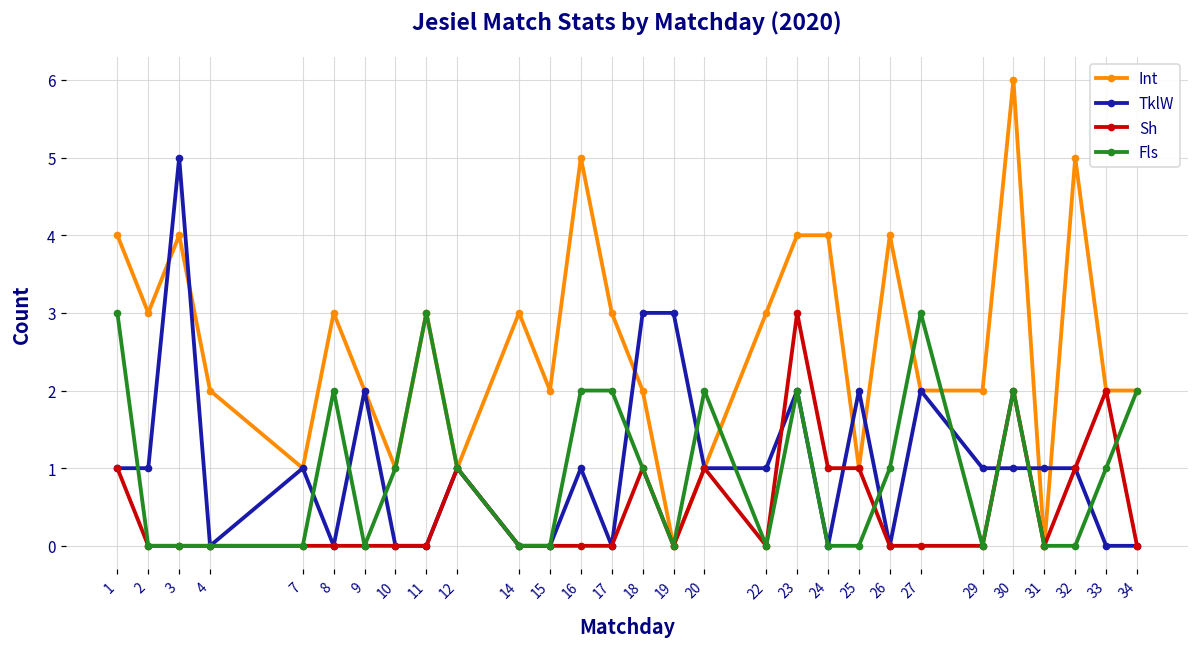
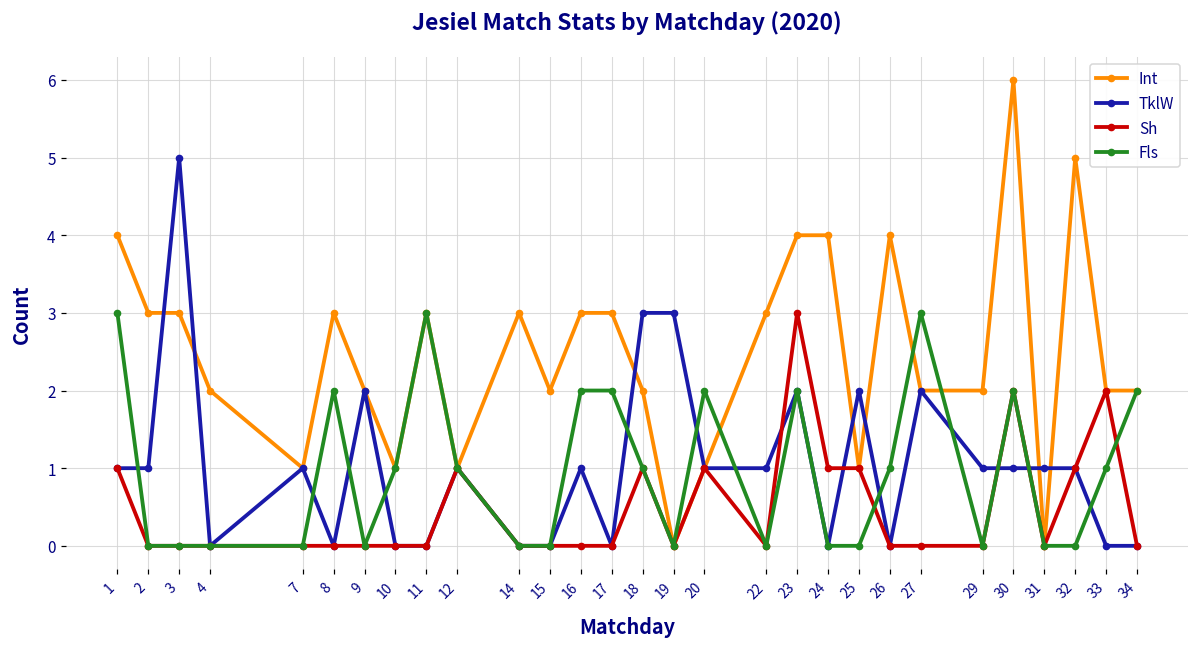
  {
    "Int": {
      "1": 4,
      "2": 3,
-     "3": 4,
+     "3": 3,
      "4": 2,
      "8": 3,
      "14": 3,
      "15": 2,
-     "16": 5,
+     "16": 3,
      "17": 3,
      "18": 2,
      "22": 3,
      "23": 4,
      "24": 4,
      "26": 4,
      "29": 2,
      "30": 6,
      "32": 5
    },
    "TklW": {
      "2": 1,
      "3": 5,
      "16": 1,
      "18": 3,
      "19": 3,
      "22": 1,
      "25": 2,
      "29": 1,
      "30": 1,
      "31": 1,
      "33": 0
    },
    "Sh": {
      "16": 0,
      "23": 3,
      "24": 1,
      "27": 0
    },
    "Fls": {
      "1": 3,
      "8": 2,
      "16": 2,
      "17": 2,
      "20": 2,
      "25": 0,
      "26": 1,
      "27": 3,
      "32": 0,
      "33": 1
    }
  }
